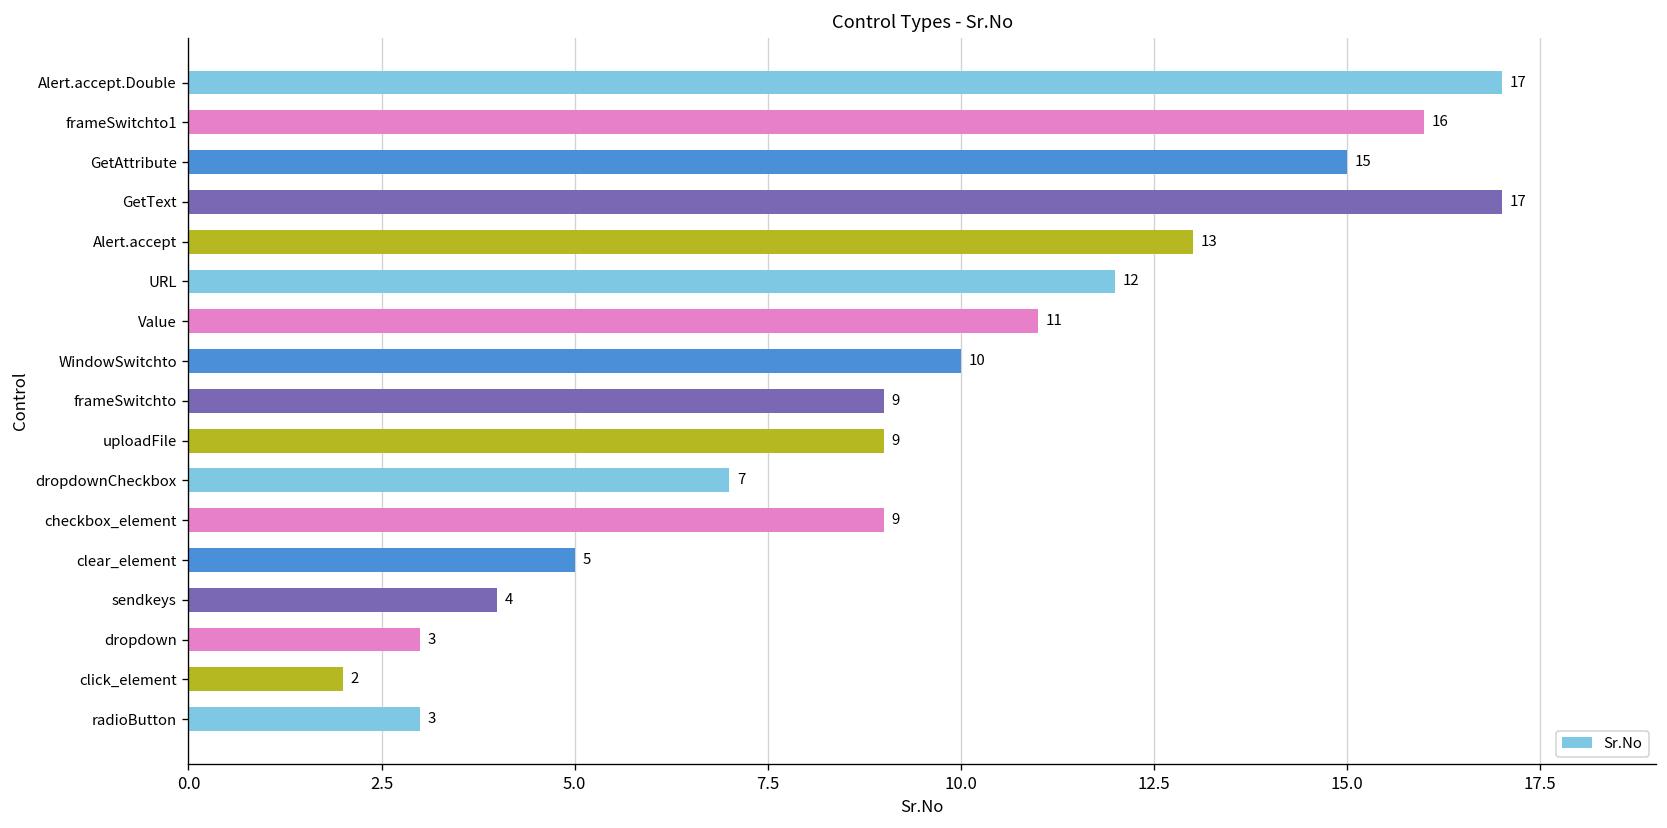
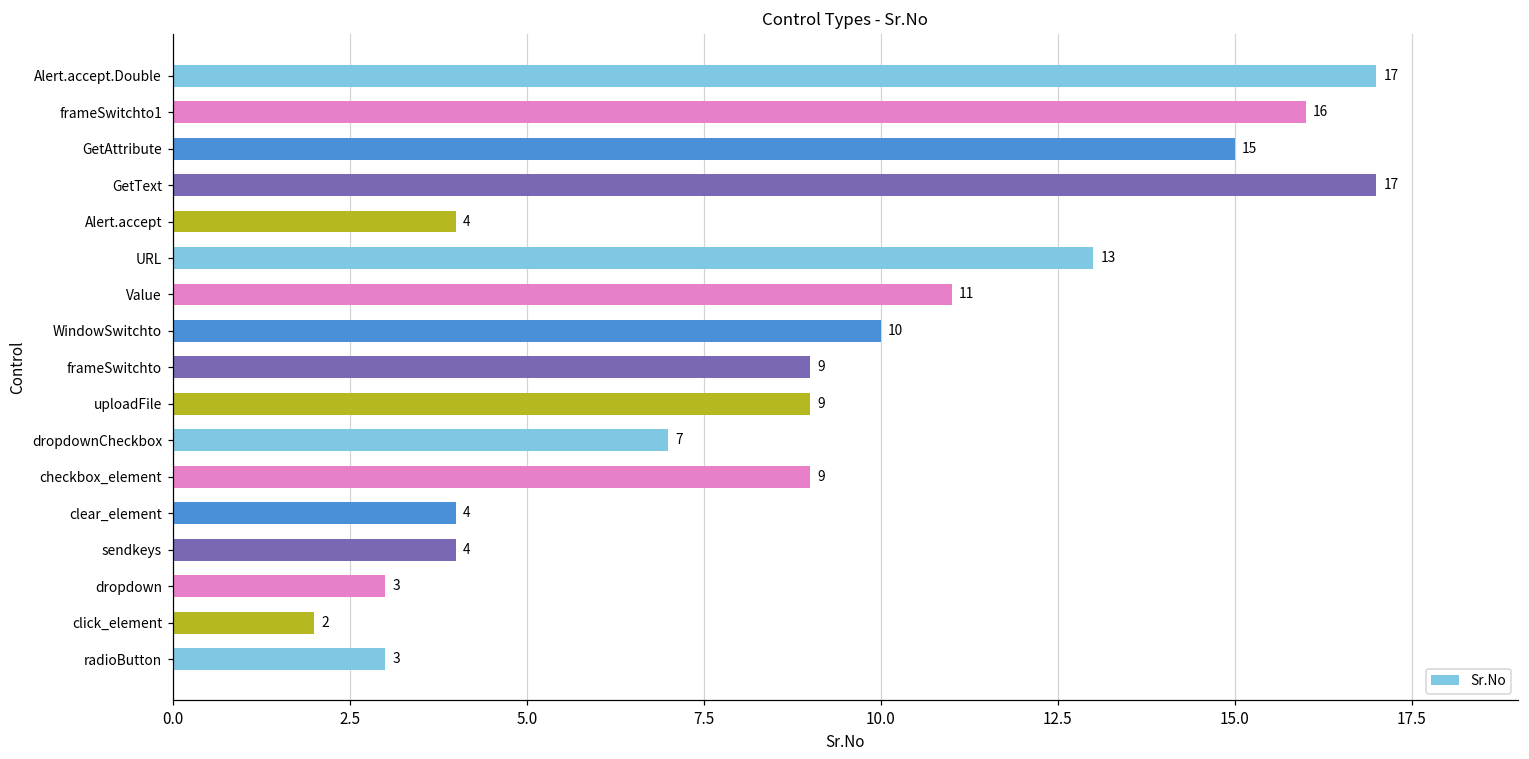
  {
    "Alert.accept.Double": 17,
    "frameSwitchto1": 16,
    "GetAttribute": 15,
    "GetText": 17,
-   "Alert.accept": 13,
-   "URL": 12,
+   "Alert.accept": 4,
+   "URL": 13,
    "Value": 11,
    "WindowSwitchto": 10,
    "frameSwitchto": 9,
    "uploadFile": 9,
    "dropdownCheckbox": 7,
    "checkbox_element": 9,
-   "clear_element": 5,
+   "clear_element": 4,
    "sendkeys": 4,
    "dropdown": 3,
    "click_element": 2,
    "radioButton": 3
  }
